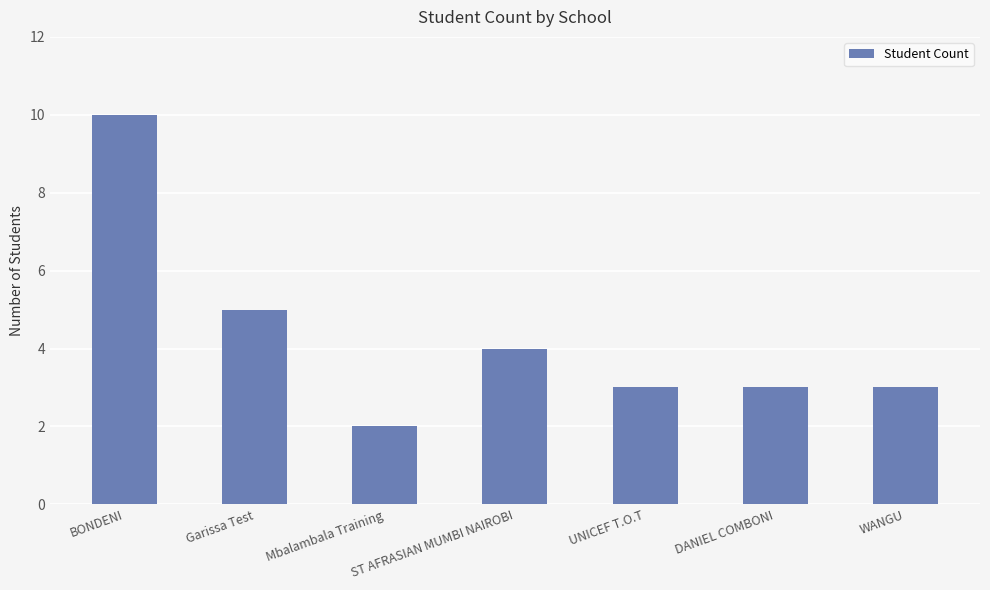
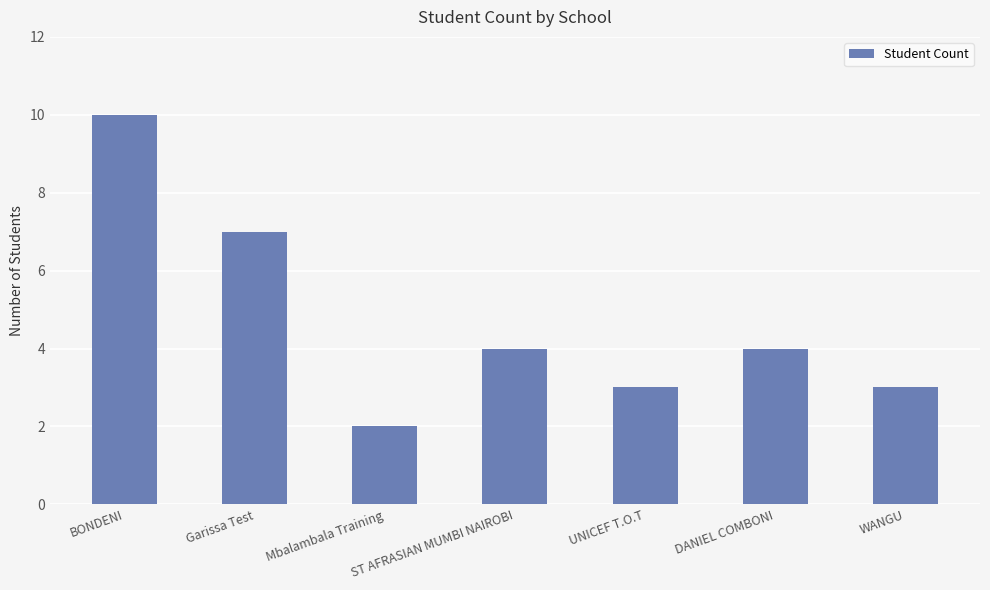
  {
    "BONDENI": 10,
-   "Garissa Test": 5,
+   "Garissa Test": 7,
    "Mbalambala Training": 2,
    "ST AFRASIAN MUMBI NAIROBI": 4,
    "UNICEF T.O.T": 3,
-   "DANIEL COMBONI": 3,
+   "DANIEL COMBONI": 4,
    "WANGU": 3
  }
